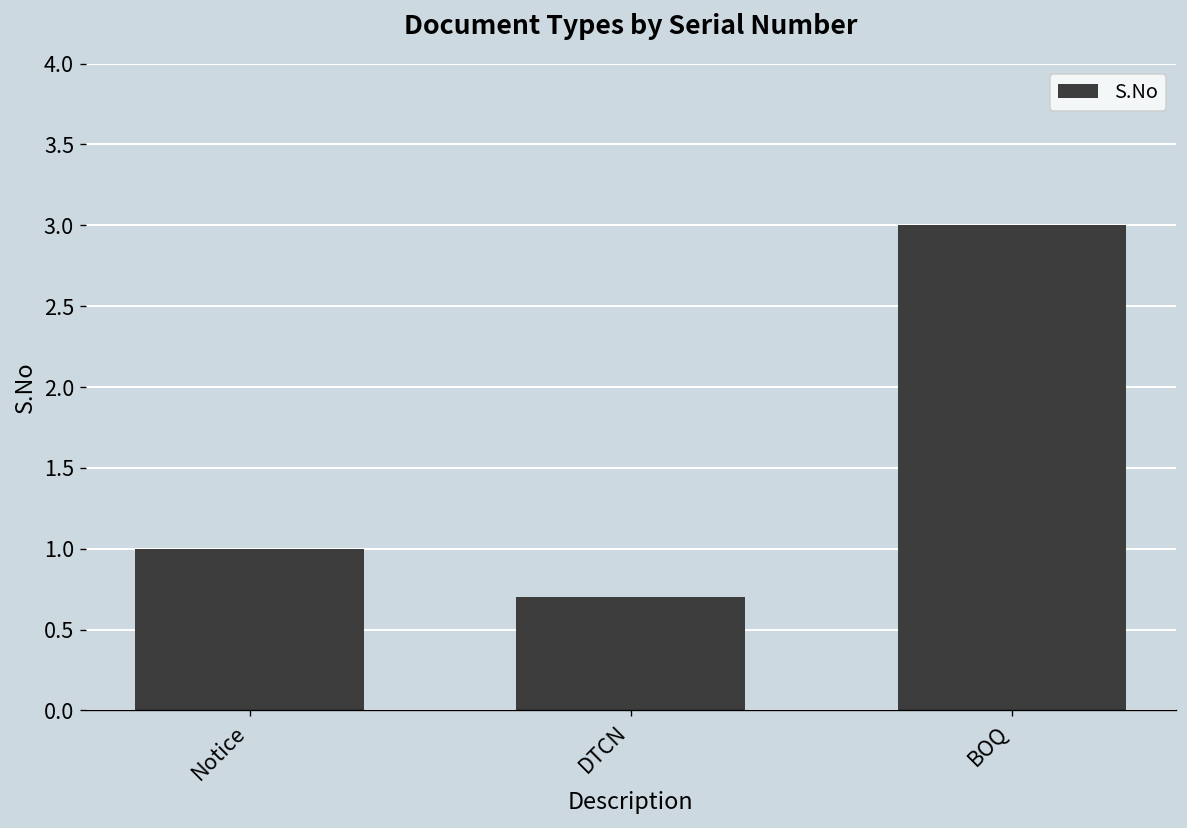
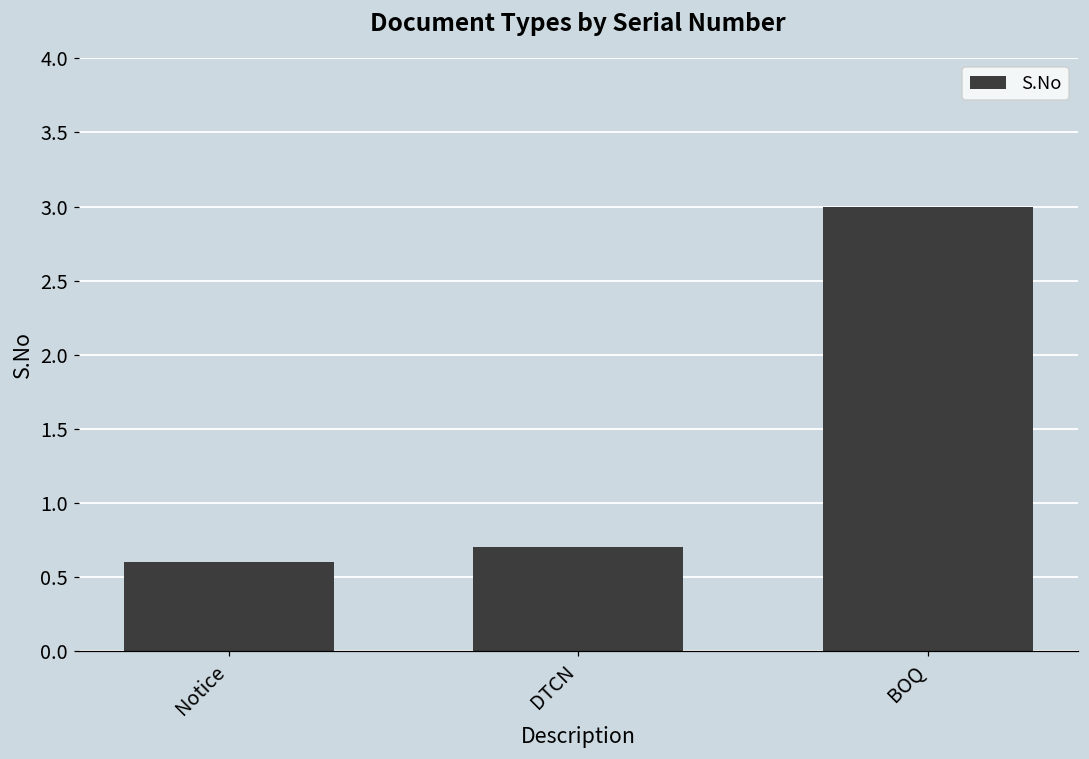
  {
-   "Notice": 1.0,
+   "Notice": 0.6,
    "DTCN": 0.7,
    "BOQ": 3.0
  }
